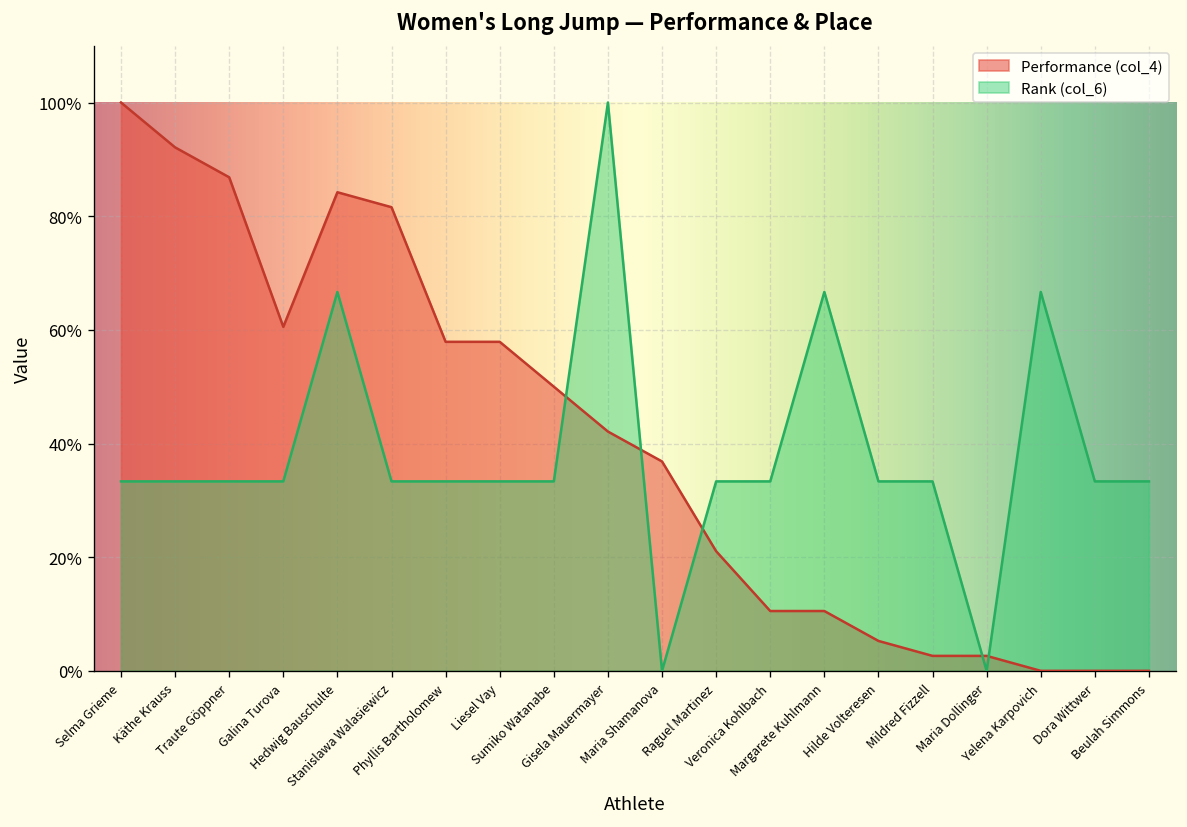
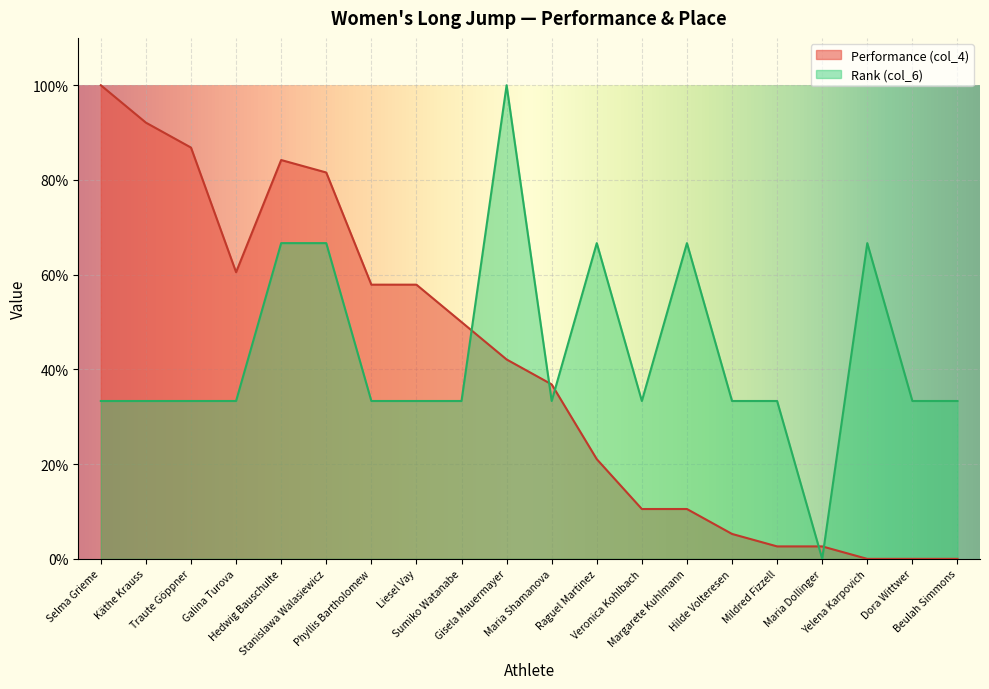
  {
    "Performance (col_4)": {
      "Selma Grieme": "100%",
      "Käthe Krauss": "92%",
      "Traute Göppner": "87%",
      "Galina Turova": "61%",
      "Hedwig Bauschulte": "84%",
      "Stanislawa Walasiewicz": "82%",
      "Phyllis Bartholomew": "58%",
      "Liesel Vay": "58%",
      "Sumiko Watanabe": "50%",
      "Gisela Mauermayer": "42%",
      "Maria Shamanova": "37%",
      "Raguel Martinez": "21%",
      "Veronica Kohlbach": "11%",
      "Margarete Kuhlmann": "11%",
      "Hilde Volteresen": "5%",
      "Mildred Fizzell": "3%",
      "Maria Dollinger": "3%",
      "Yelena Karpovich": "0%",
      "Dora Wittwer": "0%",
      "Beulah Simmons": "0%"
    },
    "Rank (col_6)": {
      "Selma Grieme": "33%",
      "Käthe Krauss": "33%",
      "Traute Göppner": "33%",
      "Galina Turova": "33%",
      "Hedwig Bauschulte": "67%",
-     "Stanislawa Walasiewicz": "33%",
+     "Stanislawa Walasiewicz": "67%",
      "Phyllis Bartholomew": "33%",
      "Liesel Vay": "33%",
      "Sumiko Watanabe": "33%",
      "Gisela Mauermayer": "100%",
-     "Maria Shamanova": "0%",
-     "Raguel Martinez": "33%",
+     "Maria Shamanova": "33%",
+     "Raguel Martinez": "67%",
      "Veronica Kohlbach": "33%",
      "Margarete Kuhlmann": "67%",
      "Hilde Volteresen": "33%",
      "Mildred Fizzell": "33%",
      "Maria Dollinger": "0%",
      "Yelena Karpovich": "67%",
      "Dora Wittwer": "33%",
      "Beulah Simmons": "33%"
    }
  }
